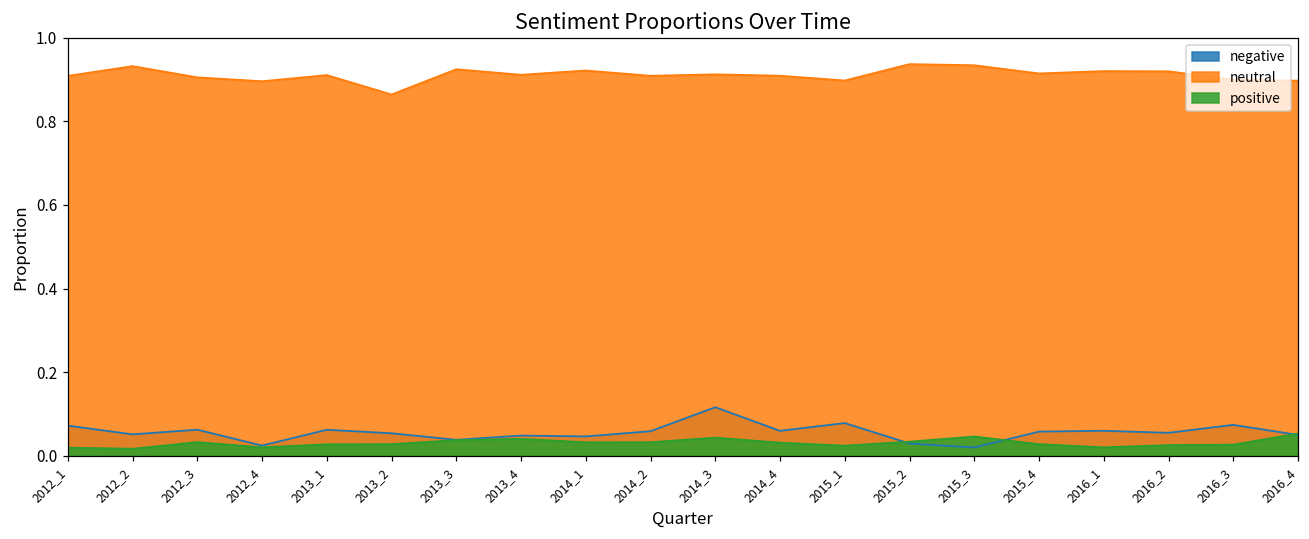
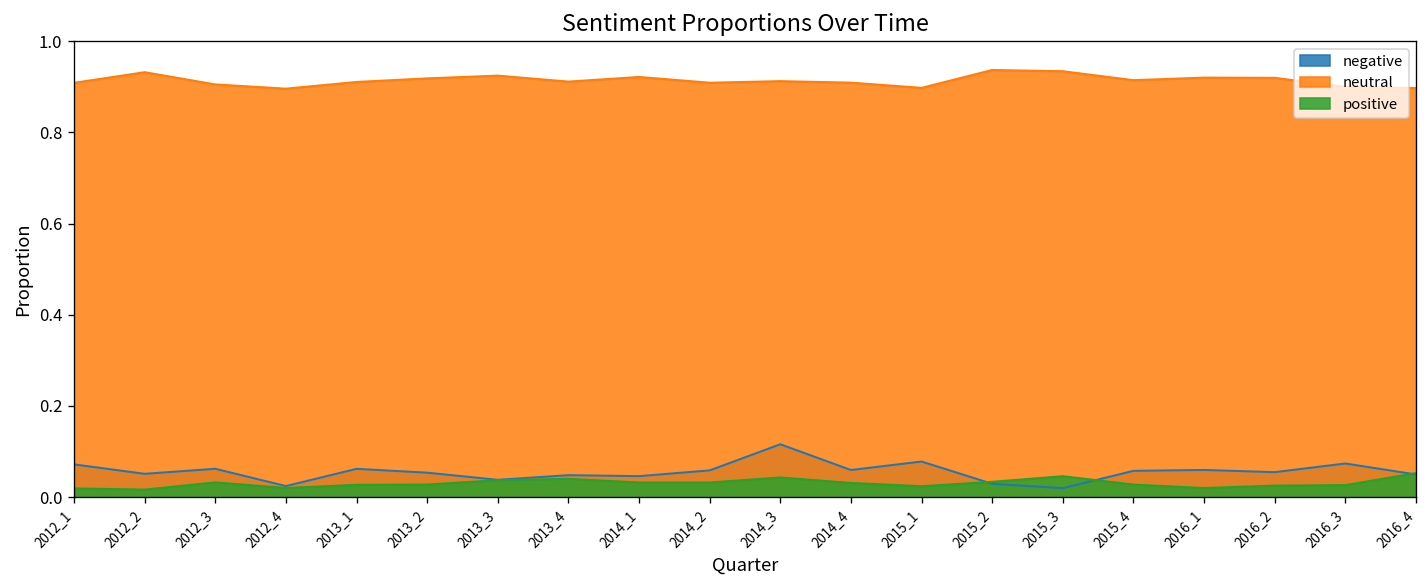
  {
    "negative": {
      "2012_1": 0.07,
      "2012_2": 0.05,
      "2012_3": 0.06,
      "2013_1": 0.06,
      "2013_2": 0.05,
      "2013_4": 0.05,
      "2014_1": 0.05,
      "2014_2": 0.06,
      "2014_3": 0.12,
      "2014_4": 0.06,
      "2015_1": 0.08,
      "2015_3": 0.02,
      "2015_4": 0.06,
      "2016_1": 0.06,
      "2016_2": 0.05,
      "2016_3": 0.07
    },
    "neutral": {
      "2012_1": 0.91,
      "2012_2": 0.93,
      "2012_3": 0.91,
      "2012_4": 0.90,
      "2013_1": 0.91,
-     "2013_2": 0.86,
+     "2013_2": 0.92,
      "2013_3": 0.92,
      "2013_4": 0.91,
      "2014_1": 0.92,
      "2014_2": 0.91,
      "2014_3": 0.91,
      "2014_4": 0.91,
      "2015_1": 0.90,
      "2015_2": 0.94,
      "2015_3": 0.93,
      "2015_4": 0.91,
      "2016_1": 0.92,
      "2016_2": 0.92,
      "2016_4": 0.90
    },
    "positive": {
      "2012_1": 0.02,
      "2012_2": 0.02,
      "2012_3": 0.03,
      "2013_1": 0.03,
      "2013_2": 0.03,
      "2013_4": 0.04,
      "2014_1": 0.03,
      "2014_2": 0.03,
      "2014_3": 0.04,
      "2014_4": 0.03,
      "2015_1": 0.02,
      "2015_3": 0.05,
      "2015_4": 0.03,
      "2016_1": 0.02,
      "2016_2": 0.03,
      "2016_3": 0.03
    }
  }
